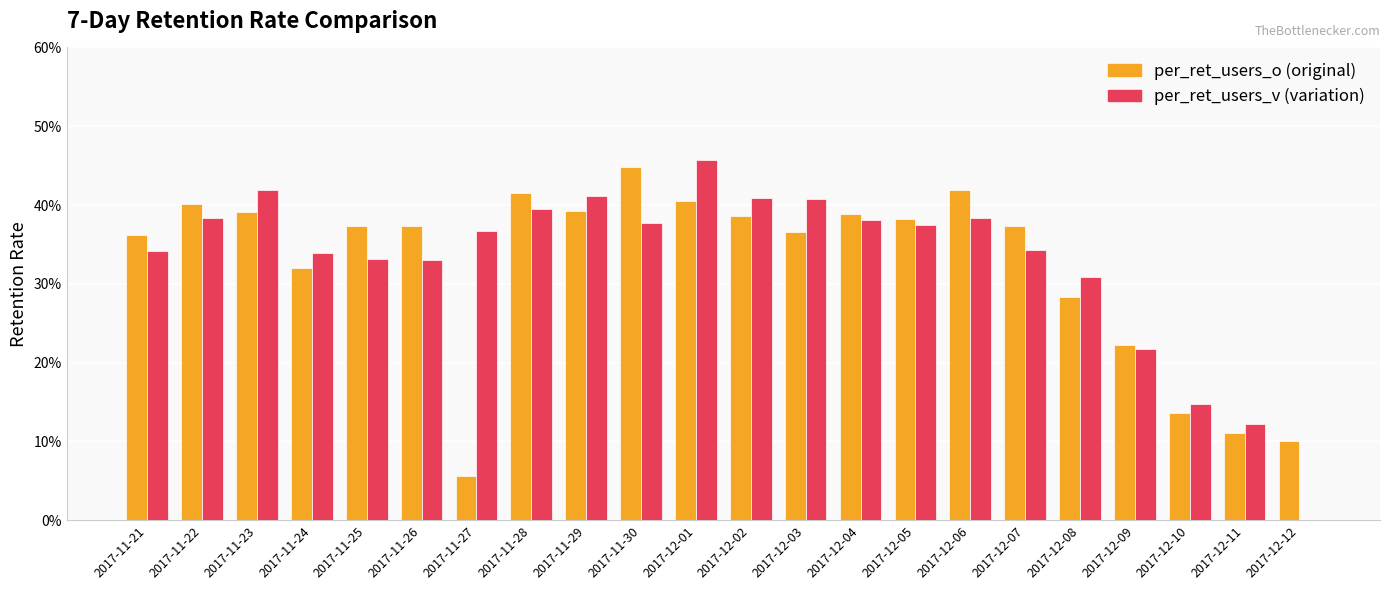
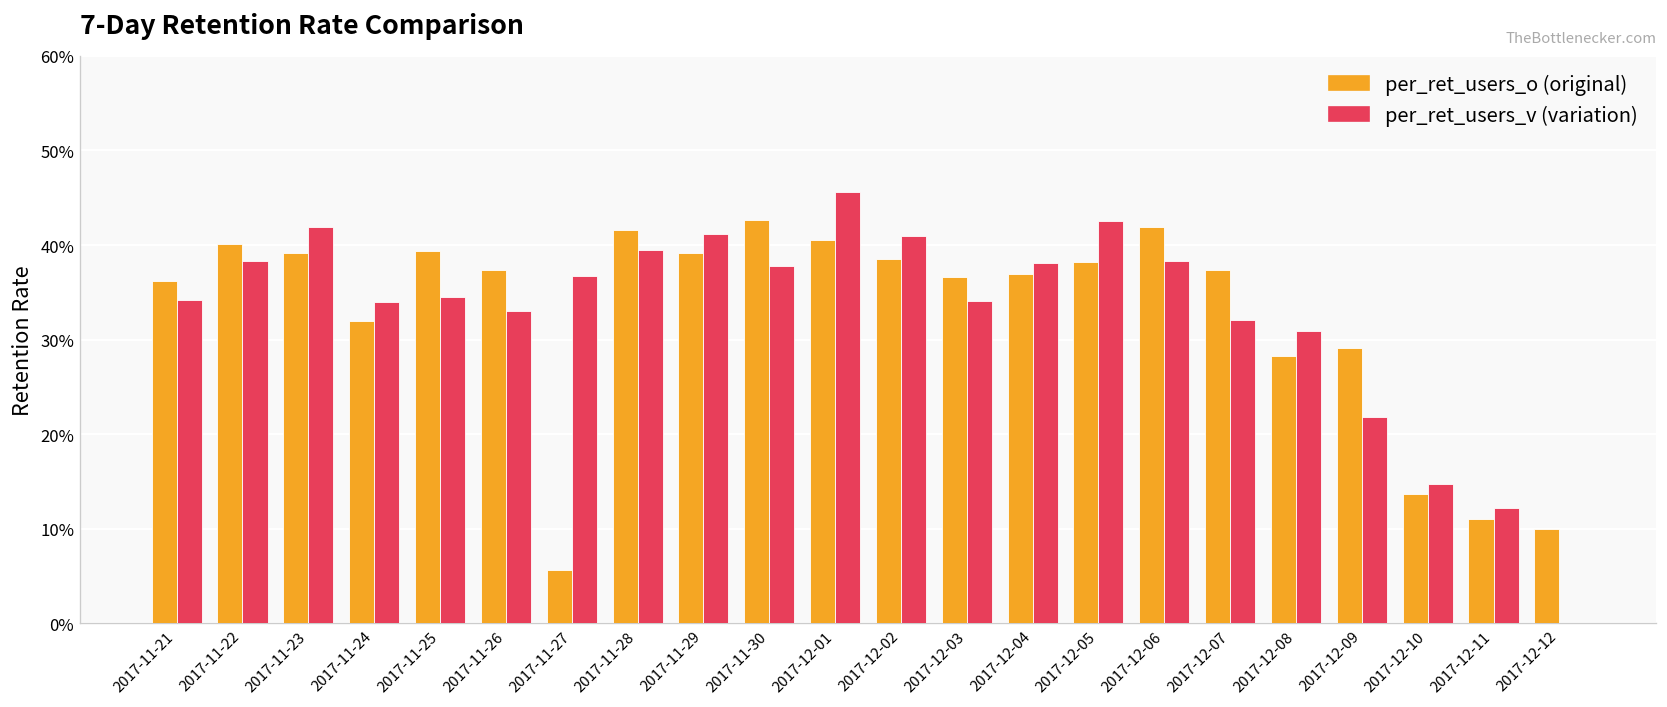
  {
    "per_ret_users_o (original)": {
      "2017-11-21": "36%",
      "2017-11-22": "40%",
      "2017-11-23": "39%",
      "2017-11-24": "32%",
-     "2017-11-25": "37%",
+     "2017-11-25": "39%",
      "2017-11-26": "37%",
      "2017-11-27": "6%",
      "2017-11-28": "42%",
      "2017-11-29": "39%",
-     "2017-11-30": "45%",
+     "2017-11-30": "43%",
      "2017-12-01": "41%",
      "2017-12-02": "39%",
      "2017-12-03": "37%",
-     "2017-12-04": "39%",
+     "2017-12-04": "37%",
      "2017-12-05": "38%",
      "2017-12-06": "42%",
      "2017-12-07": "37%",
      "2017-12-08": "28%",
-     "2017-12-09": "22%",
+     "2017-12-09": "29%",
      "2017-12-10": "14%",
      "2017-12-11": "11%",
      "2017-12-12": "10%"
    },
    "per_ret_users_v (variation)": {
      "2017-11-21": "34%",
      "2017-11-22": "38%",
      "2017-11-23": "42%",
      "2017-11-24": "34%",
-     "2017-11-25": "33%",
+     "2017-11-25": "35%",
      "2017-11-26": "33%",
      "2017-11-27": "37%",
      "2017-11-28": "40%",
      "2017-11-29": "41%",
      "2017-11-30": "38%",
      "2017-12-01": "46%",
      "2017-12-02": "41%",
-     "2017-12-03": "41%",
+     "2017-12-03": "34%",
      "2017-12-04": "38%",
-     "2017-12-05": "37%",
+     "2017-12-05": "43%",
      "2017-12-06": "38%",
-     "2017-12-07": "34%",
+     "2017-12-07": "32%",
      "2017-12-08": "31%",
      "2017-12-09": "22%",
      "2017-12-10": "15%",
      "2017-12-11": "12%",
      "2017-12-12": "0%"
    }
  }
